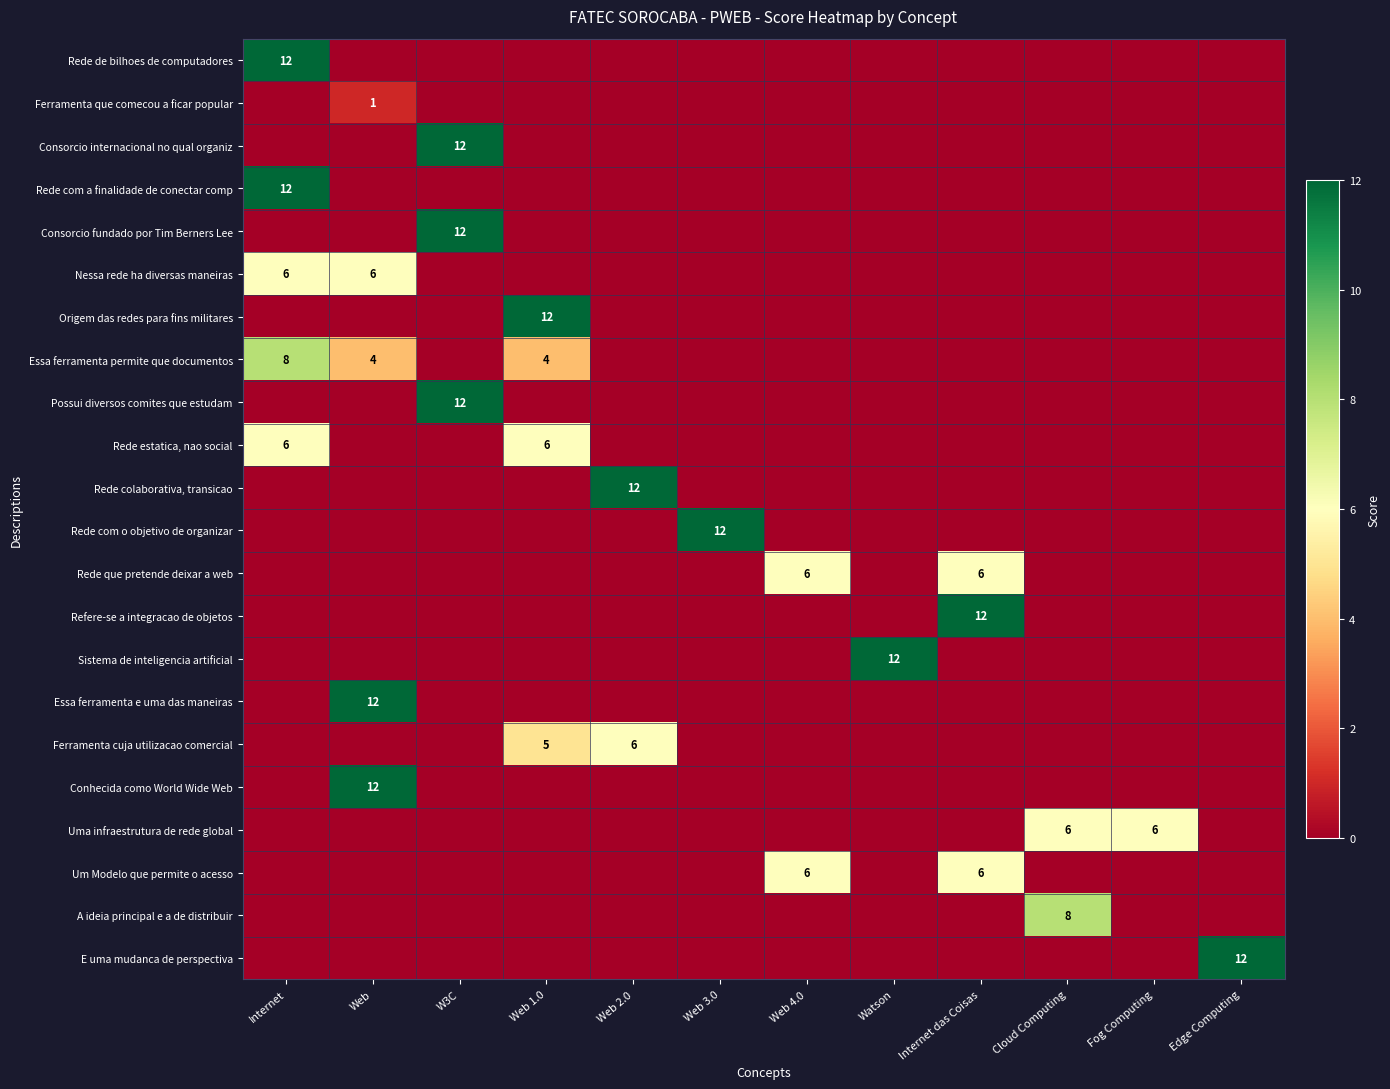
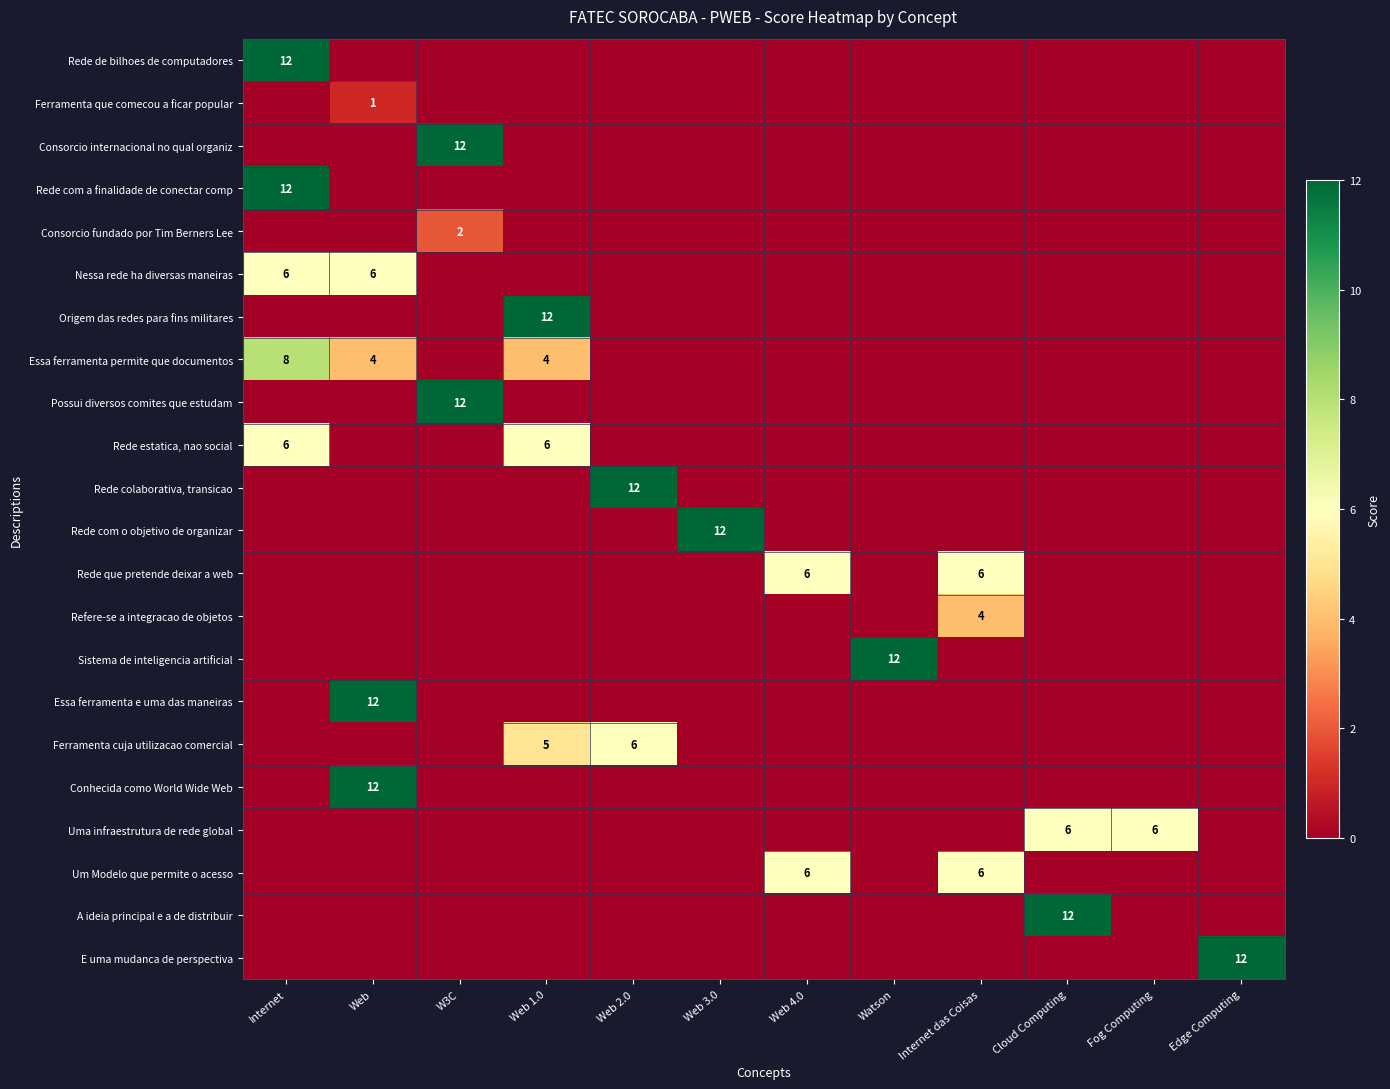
  {
    "Rede de bilhoes de computadores": {
      "Internet": 12
    },
    "Ferramenta que comecou a ficar popular": {
      "Web": 1
    },
    "Consorcio internacional no qual organiz": {
      "W3C": 12
    },
    "Rede com a finalidade de conectar comp": {
      "Internet": 12
    },
    "Consorcio fundado por Tim Berners Lee": {
-     "W3C": 12
+     "W3C": 2
    },
    "Nessa rede ha diversas maneiras": {
      "Internet": 6,
      "Web": 6
    },
    "Origem das redes para fins militares": {
      "Web 1.0": 12
    },
    "Essa ferramenta permite que documentos": {
      "Internet": 8,
      "Web": 4,
      "Web 1.0": 4
    },
    "Possui diversos comites que estudam": {
      "W3C": 12
    },
    "Rede estatica, nao social": {
      "Internet": 6,
      "Web 1.0": 6
    },
    "Rede colaborativa, transicao": {
      "Web 2.0": 12
    },
    "Rede com o objetivo de organizar": {
      "Web 3.0": 12
    },
    "Rede que pretende deixar a web": {
      "Web 4.0": 6,
      "Internet das Coisas": 6
    },
    "Refere-se a integracao de objetos": {
-     "Internet das Coisas": 12
+     "Internet das Coisas": 4
    },
    "Sistema de inteligencia artificial": {
      "Watson": 12
    },
    "Essa ferramenta e uma das maneiras": {
      "Web": 12
    },
    "Ferramenta cuja utilizacao comercial": {
      "Web 1.0": 5,
      "Web 2.0": 6
    },
    "Conhecida como World Wide Web": {
      "Web": 12
    },
    "Uma infraestrutura de rede global": {
      "Cloud Computing": 6,
      "Fog Computing": 6
    },
    "Um Modelo que permite o acesso": {
      "Web 4.0": 6,
      "Internet das Coisas": 6
    },
    "A ideia principal e a de distribuir": {
-     "Cloud Computing": 8
+     "Cloud Computing": 12
    },
    "E uma mudanca de perspectiva": {
      "Edge Computing": 12
    }
  }
